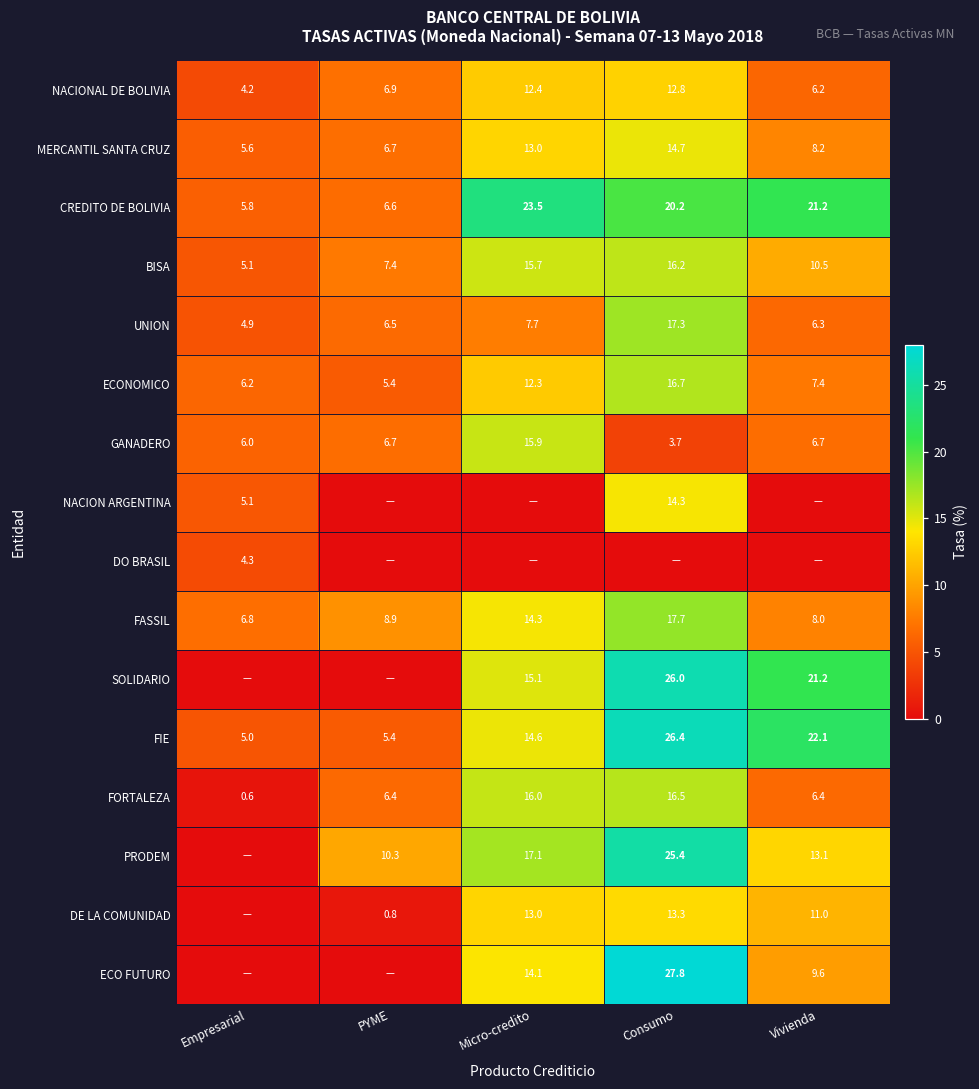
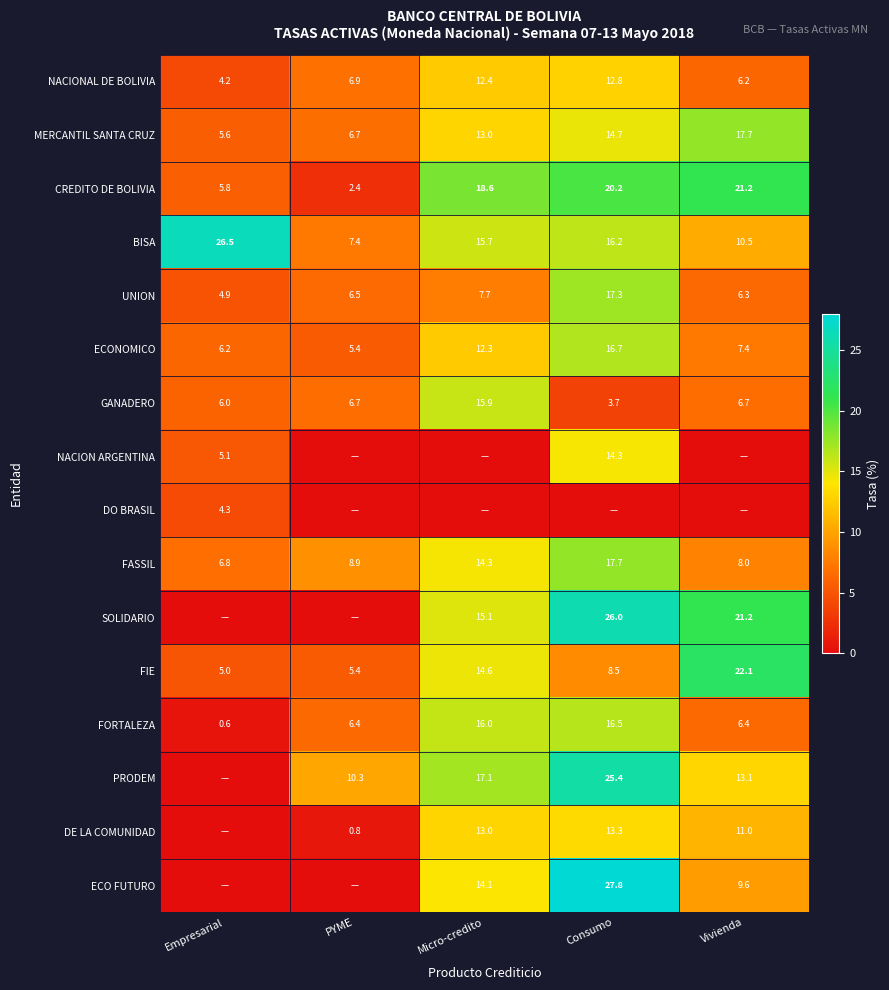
  {
    "NACIONAL DE BOLIVIA": {
      "Empresarial": 4.2,
      "PYME": 6.9,
      "Micro-credito": 12.4,
      "Consumo": 12.8,
      "Vivienda": 6.2
    },
    "MERCANTIL SANTA CRUZ": {
      "Empresarial": 5.6,
      "PYME": 6.7,
      "Micro-credito": 13.0,
      "Consumo": 14.7,
-     "Vivienda": 8.2
+     "Vivienda": 17.7
    },
    "CREDITO DE BOLIVIA": {
      "Empresarial": 5.8,
-     "PYME": 6.6,
-     "Micro-credito": 23.5,
+     "PYME": 2.4,
+     "Micro-credito": 18.6,
      "Consumo": 20.2,
      "Vivienda": 21.2
    },
    "BISA": {
-     "Empresarial": 5.1,
+     "Empresarial": 26.5,
      "PYME": 7.4,
      "Micro-credito": 15.7,
      "Consumo": 16.2,
      "Vivienda": 10.5
    },
    "UNION": {
      "Empresarial": 4.9,
      "PYME": 6.5,
      "Micro-credito": 7.7,
      "Consumo": 17.3,
      "Vivienda": 6.3
    },
    "ECONOMICO": {
      "Empresarial": 6.2,
      "PYME": 5.4,
      "Micro-credito": 12.3,
      "Consumo": 16.7,
      "Vivienda": 7.4
    },
    "GANADERO": {
      "Empresarial": 6.0,
      "PYME": 6.7,
      "Micro-credito": 15.9,
      "Consumo": 3.7,
      "Vivienda": 6.7
    },
    "NACION ARGENTINA": {
      "Empresarial": 5.1,
      "Consumo": 14.3
    },
    "DO BRASIL": {
      "Empresarial": 4.3
    },
    "FASSIL": {
      "Empresarial": 6.8,
      "PYME": 8.9,
      "Micro-credito": 14.3,
      "Consumo": 17.7,
      "Vivienda": 8.0
    },
    "SOLIDARIO": {
      "Micro-credito": 15.1,
      "Consumo": 26.0,
      "Vivienda": 21.2
    },
    "FIE": {
      "Empresarial": 5.0,
      "PYME": 5.4,
      "Micro-credito": 14.6,
-     "Consumo": 26.4,
+     "Consumo": 8.5,
      "Vivienda": 22.1
    },
    "FORTALEZA": {
      "Empresarial": 0.6,
      "PYME": 6.4,
      "Micro-credito": 16.0,
      "Consumo": 16.5,
      "Vivienda": 6.4
    },
    "PRODEM": {
      "PYME": 10.3,
      "Micro-credito": 17.1,
      "Consumo": 25.4,
      "Vivienda": 13.1
    },
    "DE LA COMUNIDAD": {
      "PYME": 0.8,
      "Micro-credito": 13.0,
      "Consumo": 13.3,
      "Vivienda": 11.0
    },
    "ECO FUTURO": {
      "Micro-credito": 14.1,
      "Consumo": 27.8,
      "Vivienda": 9.6
    }
  }
